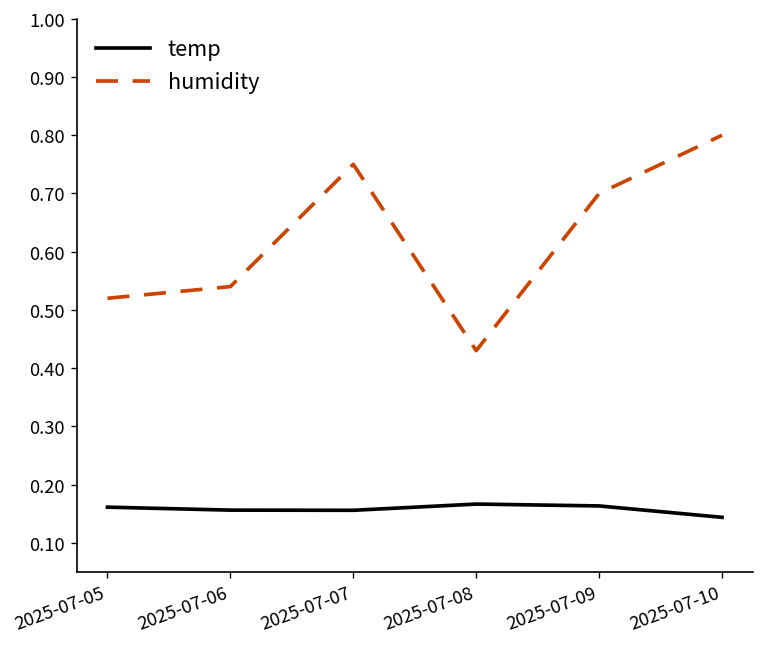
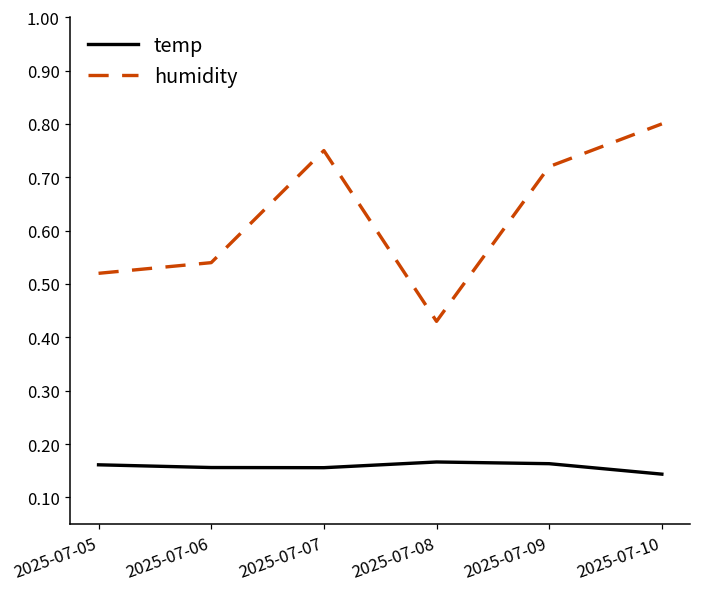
  {
    "temp": {
      "2025-07-05": 0.16,
      "2025-07-06": 0.16,
      "2025-07-07": 0.16,
      "2025-07-08": 0.17,
      "2025-07-09": 0.16,
      "2025-07-10": 0.14
    },
    "humidity": {
      "2025-07-05": 0.52,
      "2025-07-06": 0.54,
      "2025-07-07": 0.75,
      "2025-07-08": 0.43,
-     "2025-07-09": 0.70,
+     "2025-07-09": 0.72,
      "2025-07-10": 0.80
    }
  }
